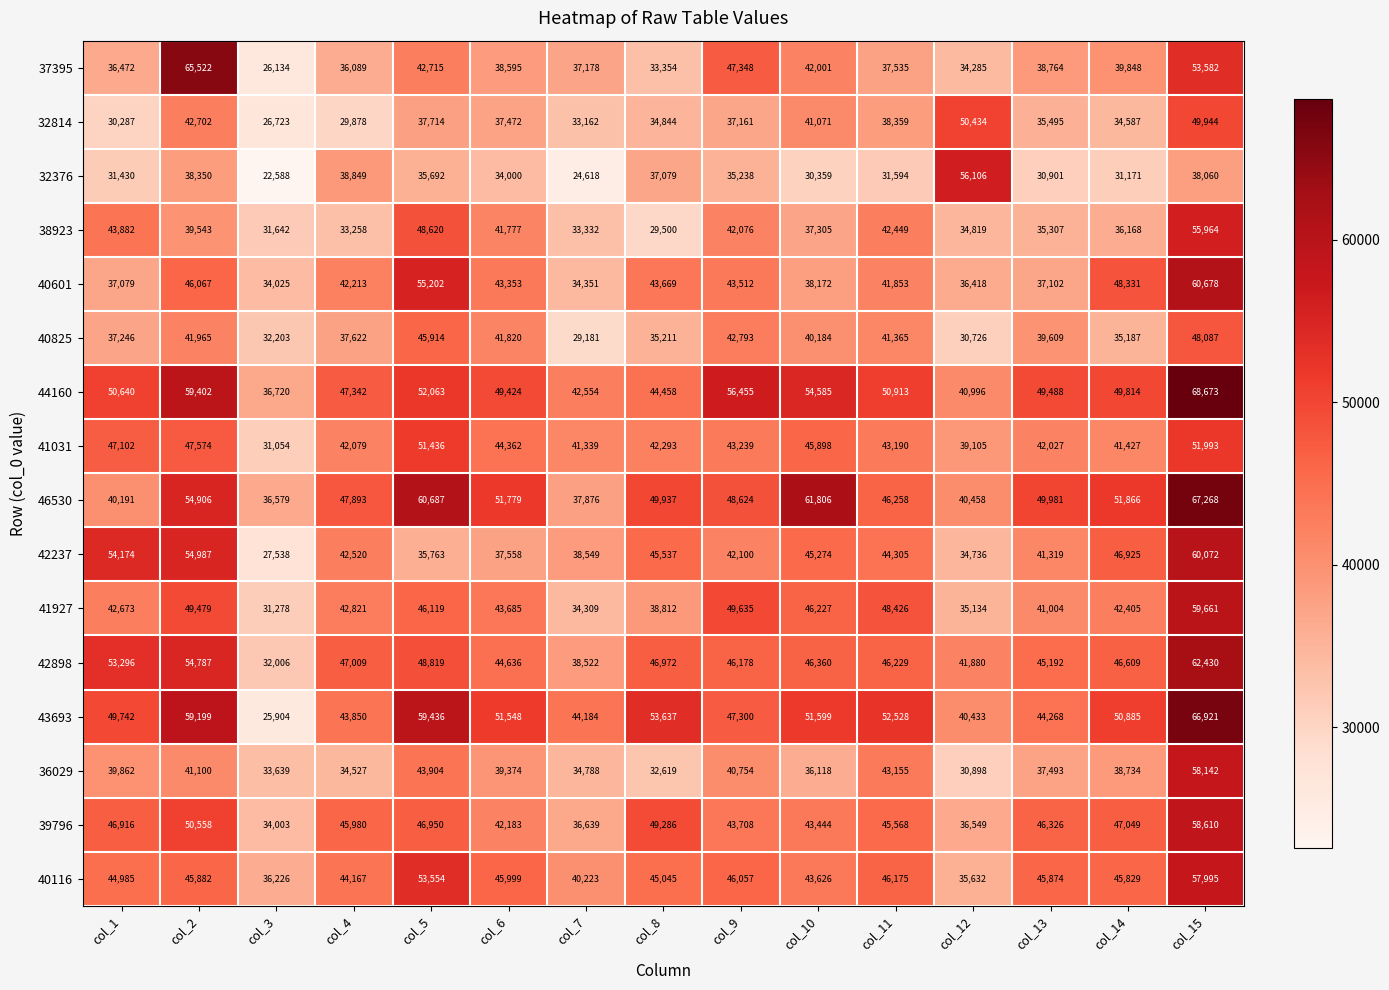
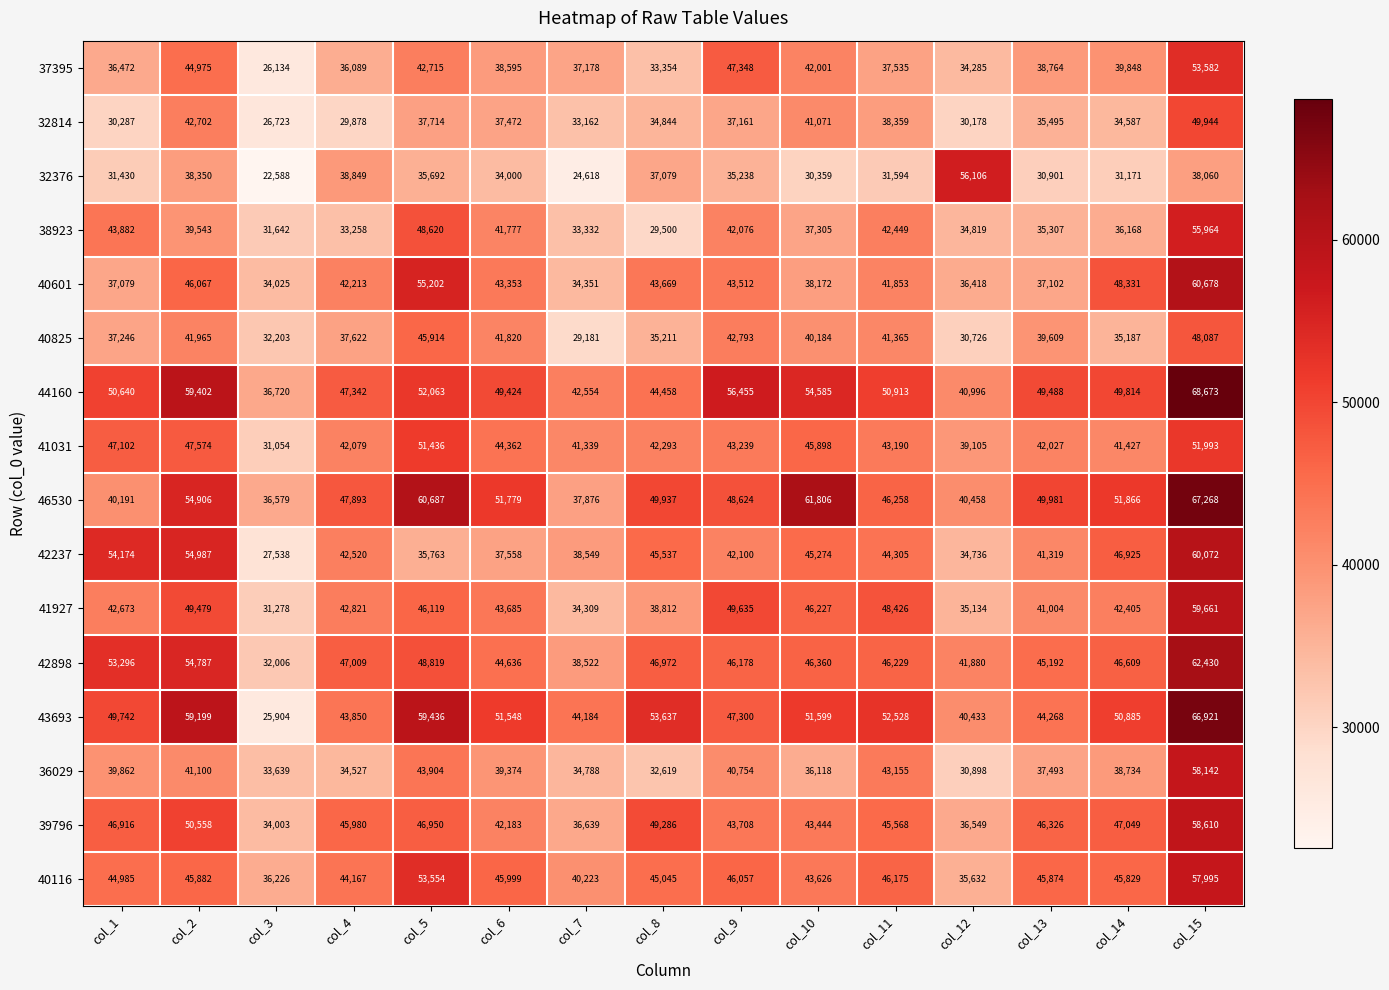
  {
    "37395": {
      "col_1": "36,472",
-     "col_2": "65,522",
+     "col_2": "44,975",
      "col_3": "26,134",
      "col_4": "36,089",
      "col_5": "42,715",
      "col_6": "38,595",
      "col_7": "37,178",
      "col_8": "33,354",
      "col_9": "47,348",
      "col_10": "42,001",
      "col_11": "37,535",
      "col_12": "34,285",
      "col_13": "38,764",
      "col_14": "39,848",
      "col_15": "53,582"
    },
    "32814": {
      "col_1": "30,287",
      "col_2": "42,702",
      "col_3": "26,723",
      "col_4": "29,878",
      "col_5": "37,714",
      "col_6": "37,472",
      "col_7": "33,162",
      "col_8": "34,844",
      "col_9": "37,161",
      "col_10": "41,071",
      "col_11": "38,359",
-     "col_12": "50,434",
+     "col_12": "30,178",
      "col_13": "35,495",
      "col_14": "34,587",
      "col_15": "49,944"
    }
  }
